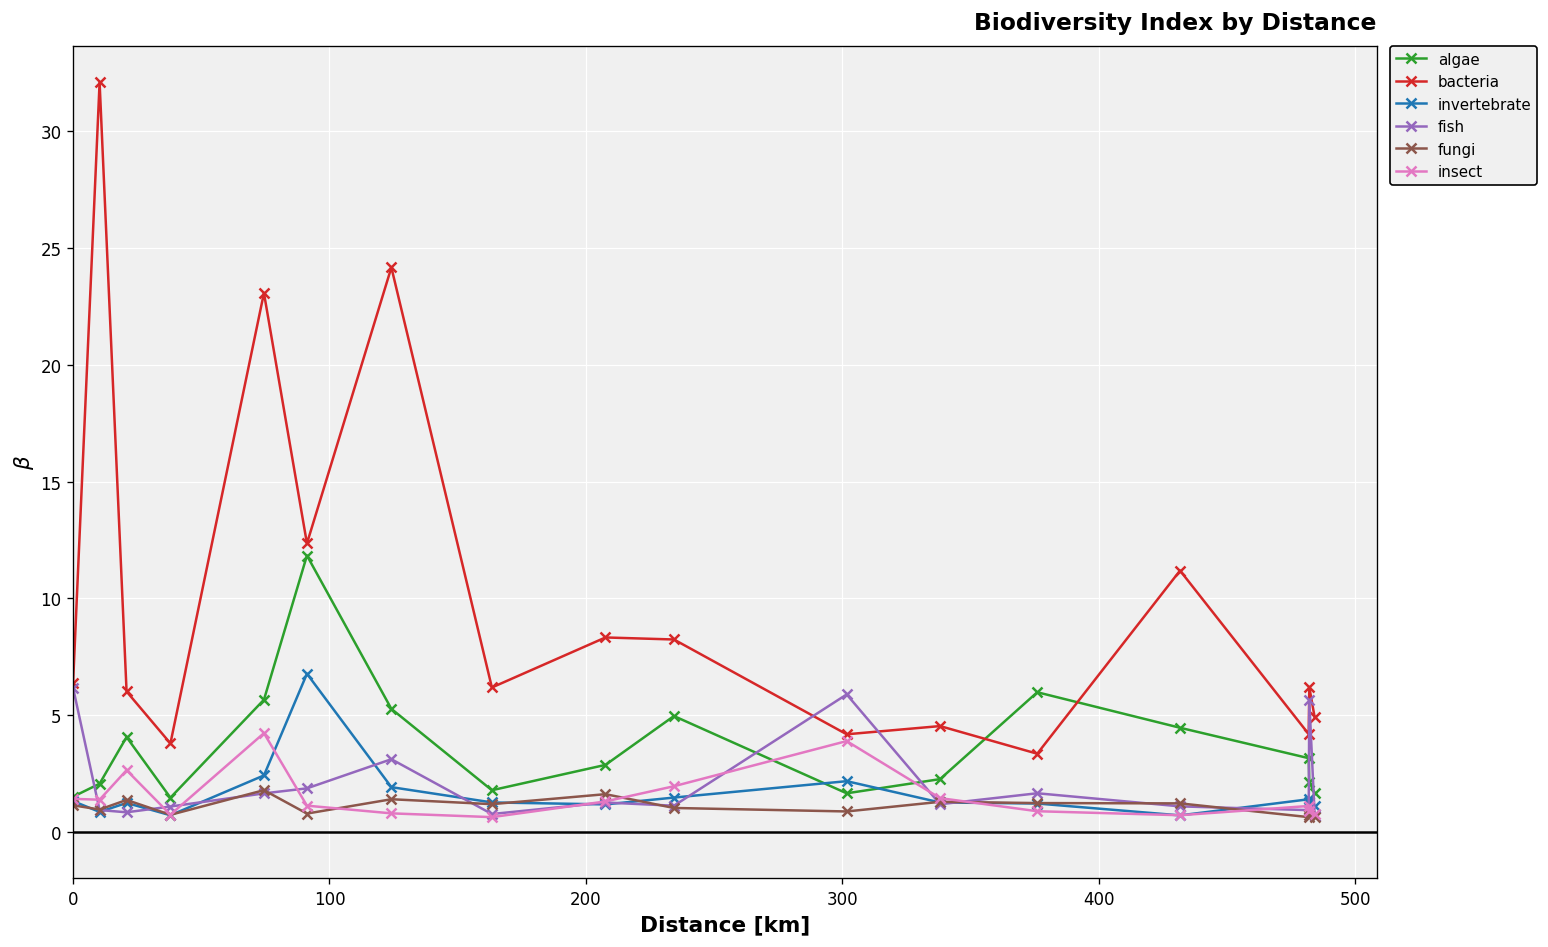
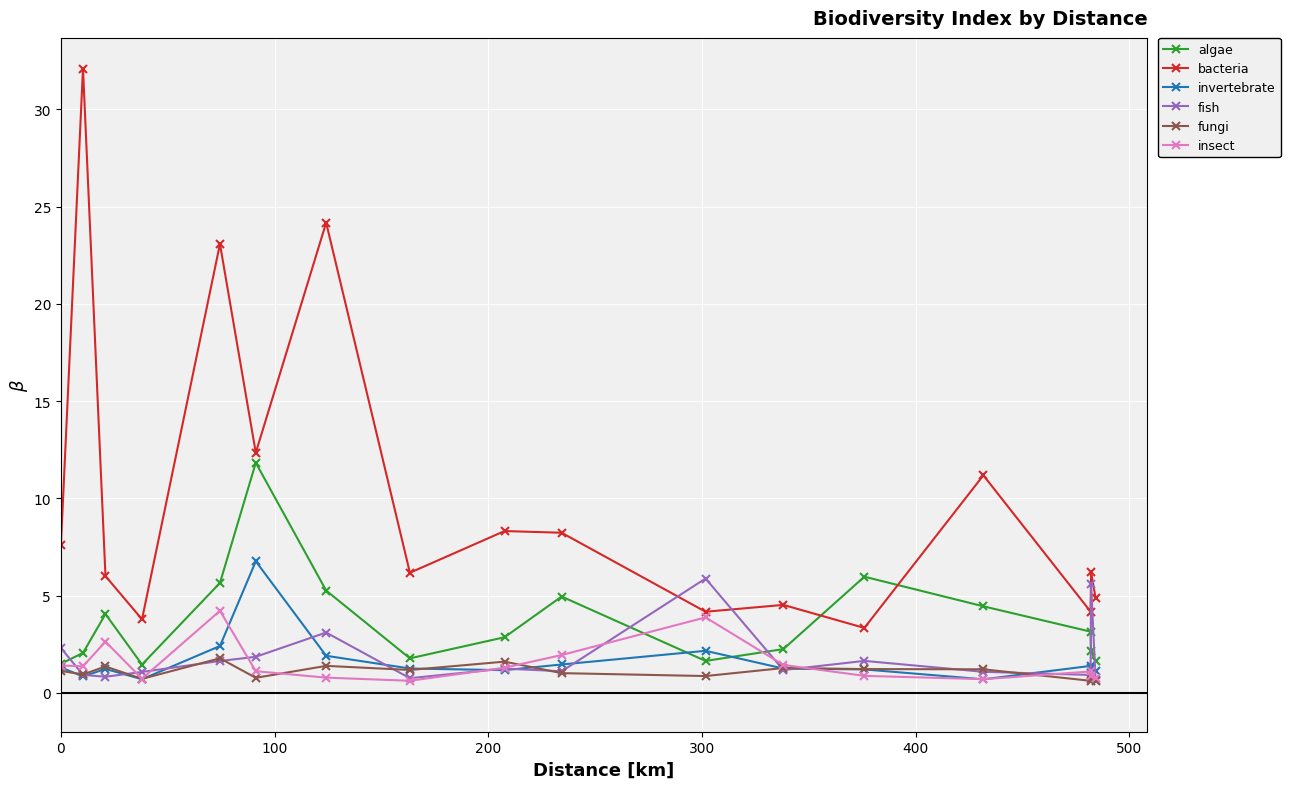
  {
    "bacteria": {
-     "0": 6.4
+     "0": 7.6
    },
    "fish": {
-     "0": 6.2
+     "0": 2.3
    },
    "fungi": {
      "0": 1.1
    }
  }
